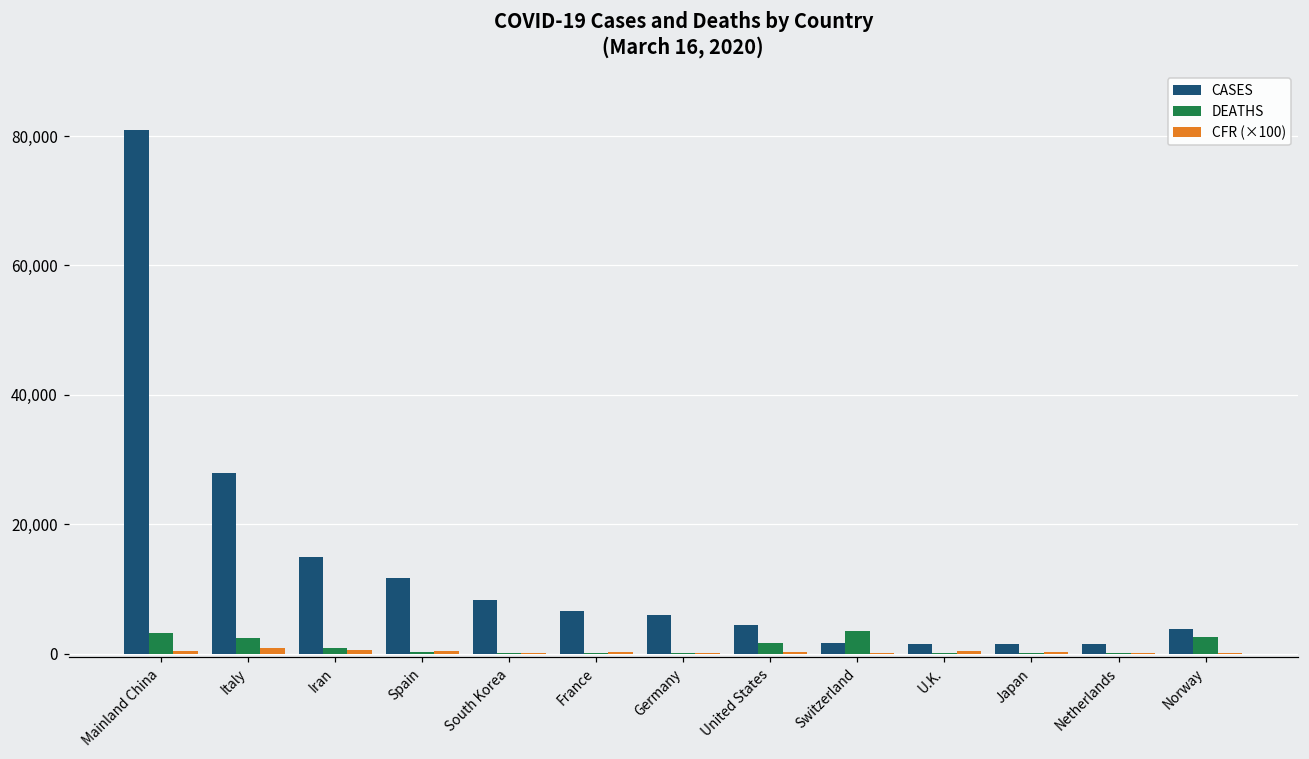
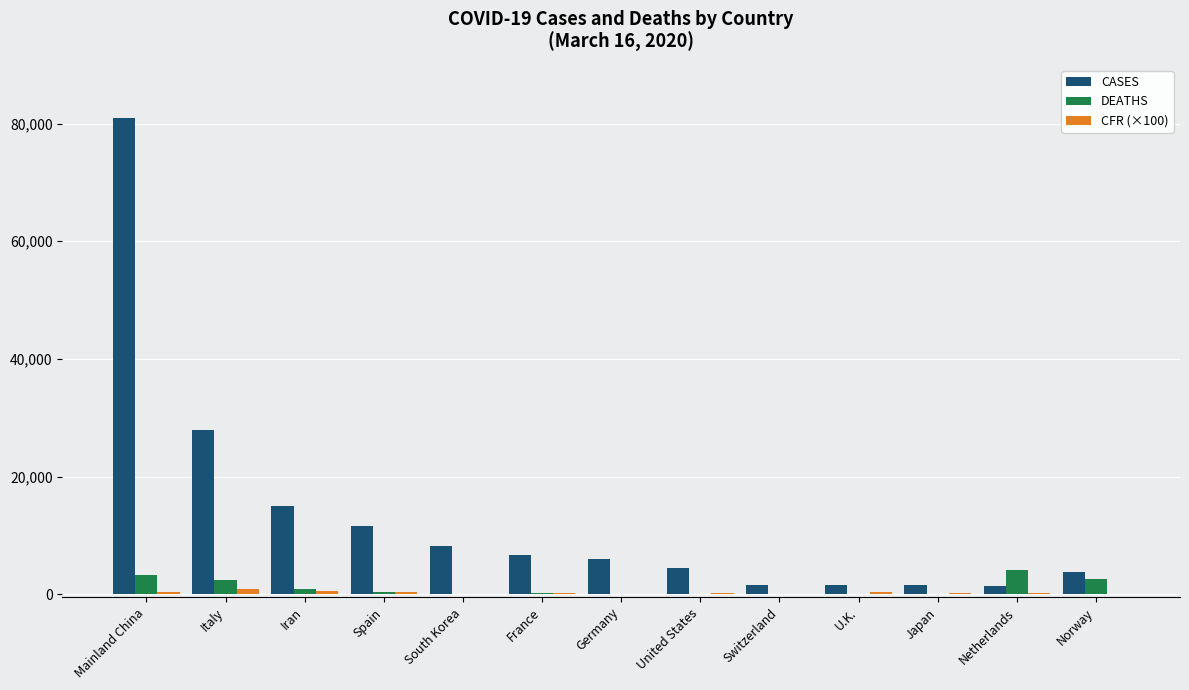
  {
    "CASES": {
      "Mainland China": "81,000",
      "Italy": "28,000",
      "Iran": "15,000",
      "Spain": "12,000",
      "South Korea": "8,000",
      "France": "7,000",
      "Germany": "6,000",
      "United States": "4,000",
      "Switzerland": "2,000",
      "U.K.": "2,000",
      "Japan": "2,000",
      "Netherlands": "1,000",
      "Norway": "4,000"
    },
    "DEATHS": {
      "Mainland China": "3,000",
      "Italy": "2,000",
      "Iran": "1,000",
-     "United States": "2,000",
-     "Switzerland": "3,000",
-     "Netherlands": "0",
+     "United States": "0",
+     "Switzerland": "0",
+     "Netherlands": "4,000",
      "Norway": "3,000"
    },
    "CFR (×100)": {
      "Italy": "1,000",
      "Iran": "1,000"
    }
  }
